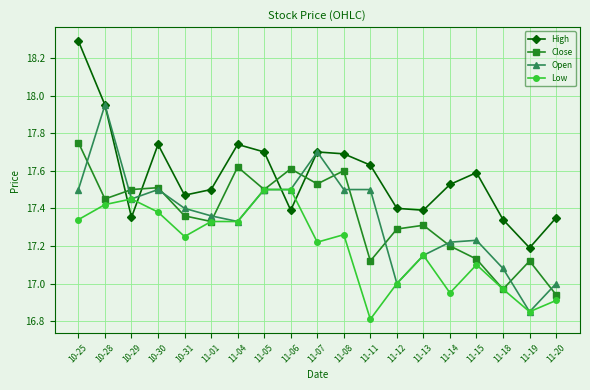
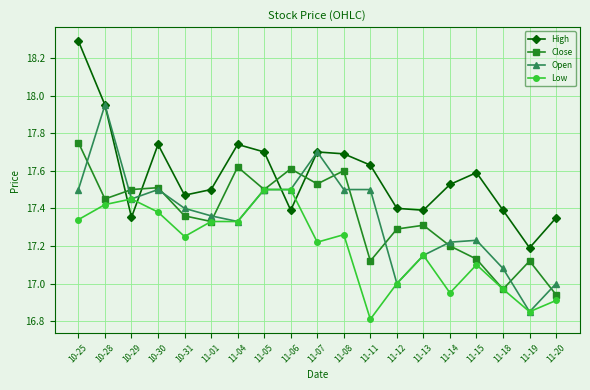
  {
    "High": {
      "10-25": 18.29,
      "10-29": 17.35,
      "10-30": 17.74,
      "10-31": 17.47,
      "11-01": 17.50,
      "11-04": 17.74,
      "11-05": 17.70,
      "11-06": 17.39,
      "11-08": 17.69,
      "11-11": 17.63,
      "11-12": 17.40,
      "11-13": 17.39,
      "11-14": 17.53,
      "11-15": 17.59,
-     "11-18": 17.34,
+     "11-18": 17.39,
      "11-19": 17.19,
      "11-20": 17.35
    },
    "Low": {
      "10-25": 17.34,
      "10-28": 17.42,
      "10-30": 17.38,
      "10-31": 17.25,
      "11-07": 17.22,
      "11-08": 17.26,
      "11-11": 16.81,
      "11-14": 16.95,
      "11-15": 17.10,
      "11-20": 16.91
    }
  }
